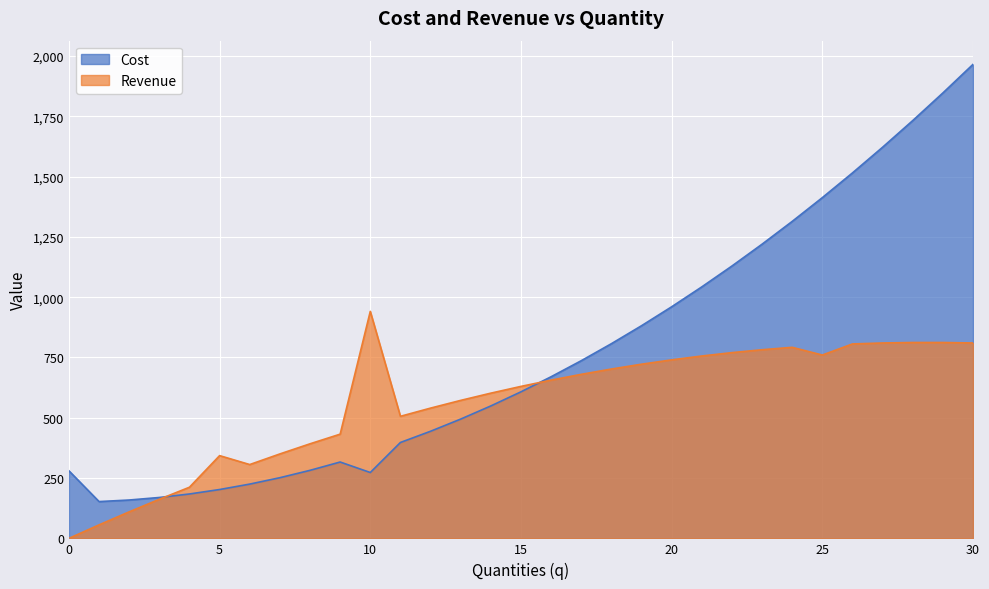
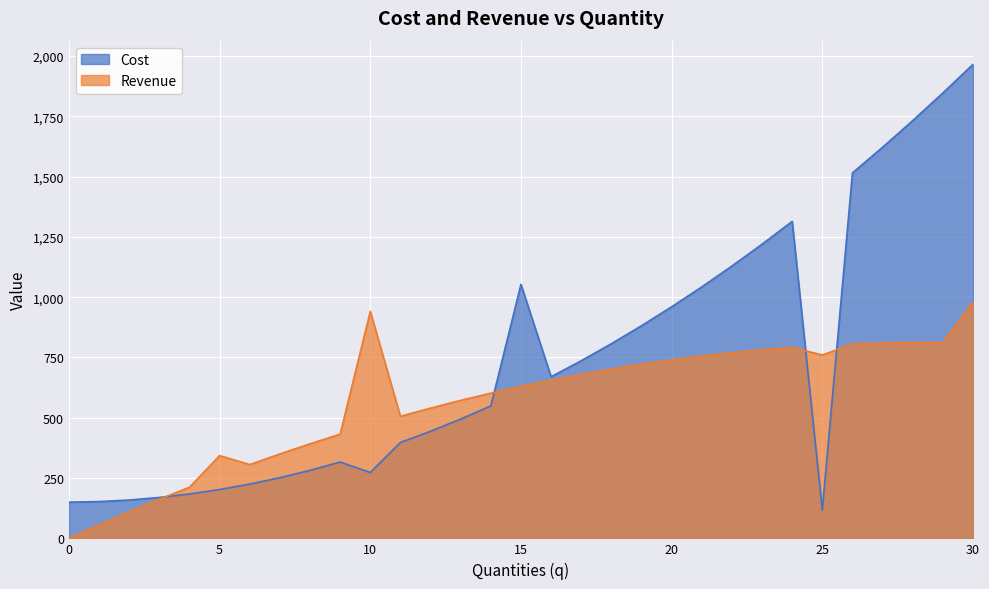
  {
    "Cost": {
-     "0": "280",
+     "0": "150",
      "5": "200",
      "10": "270",
-     "15": "610",
+     "15": "1,050",
      "20": "960",
-     "25": "1,410",
+     "25": "120",
      "30": "1,970"
    },
    "Revenue": {
      "0": "0",
      "5": "340",
      "10": "940",
      "15": "630",
      "20": "740",
      "25": "760",
-     "30": "810"
+     "30": "980"
    }
  }
